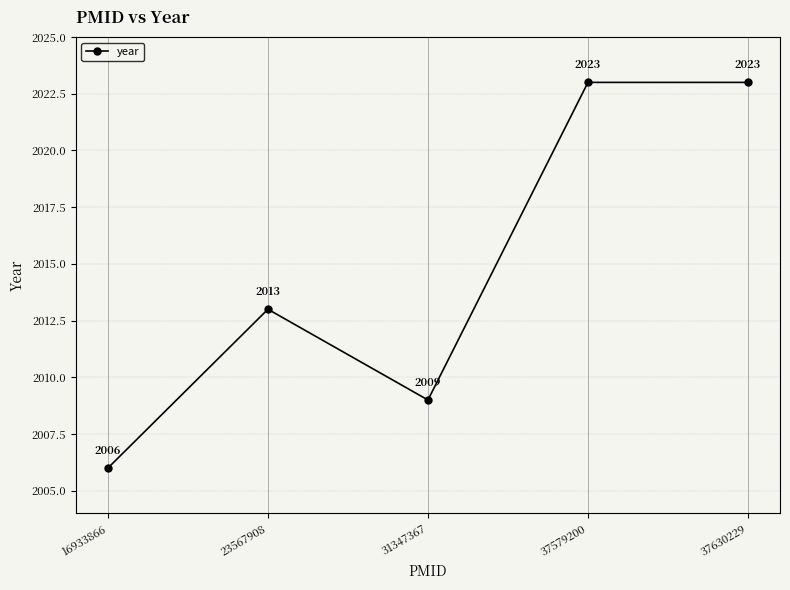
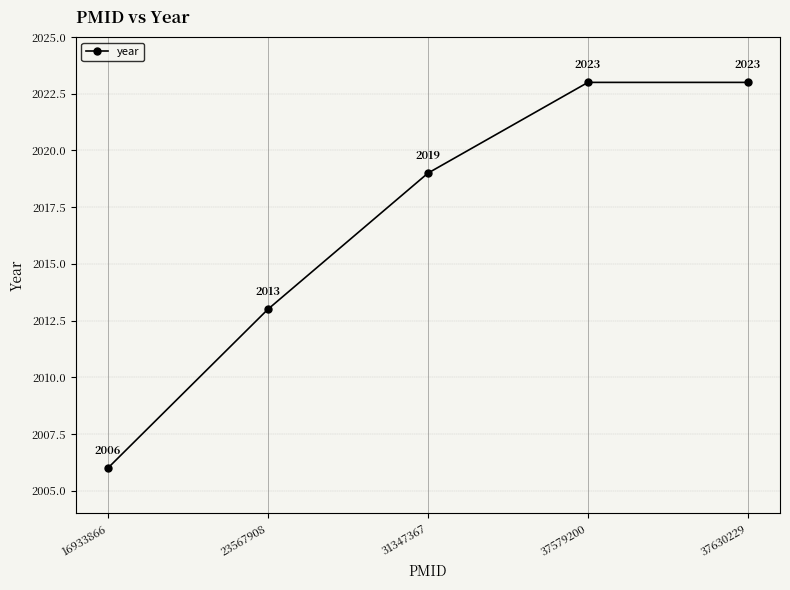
  {
    "16933866": 2006,
    "23567908": 2013,
-   "31347367": 2009,
+   "31347367": 2019,
    "37579200": 2023,
    "37630229": 2023
  }
